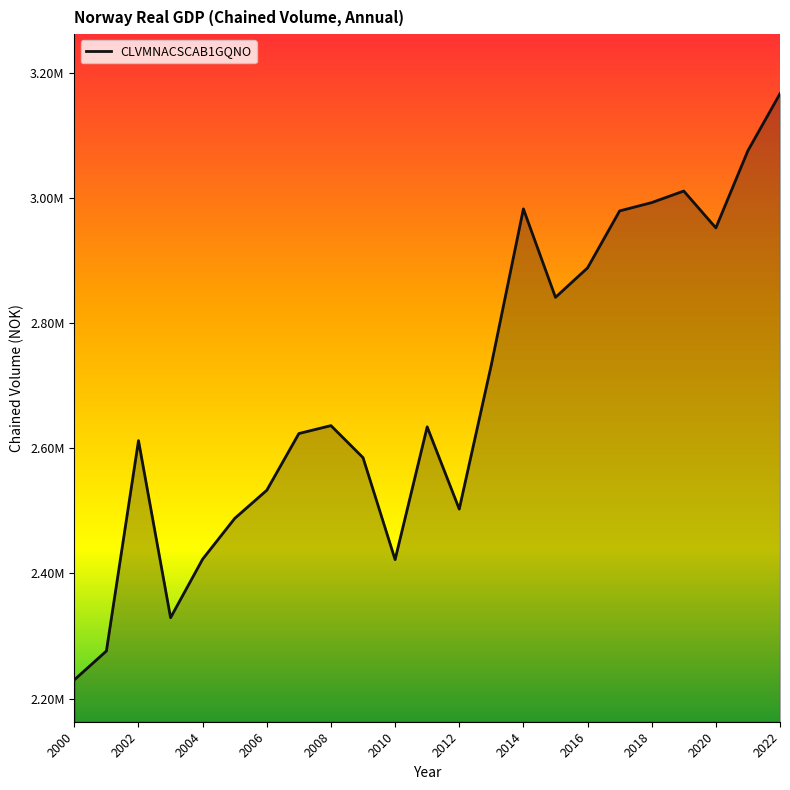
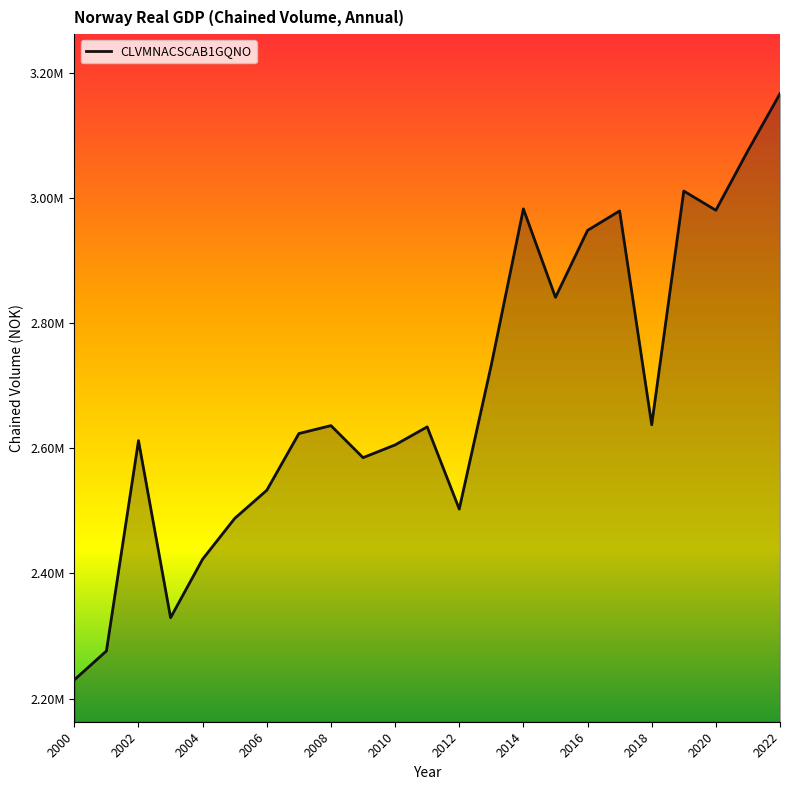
  {
    "2000": 2230000,
    "2002": 2610000,
    "2004": 2420000,
    "2006": 2530000,
    "2008": 2640000,
-   "2010": 2420000,
+   "2010": 2610000,
    "2012": 2500000,
    "2014": 2980000,
-   "2016": 2890000,
-   "2018": 2990000,
-   "2020": 2950000,
+   "2016": 2950000,
+   "2018": 2640000,
+   "2020": 2980000,
    "2022": 3170000
  }
